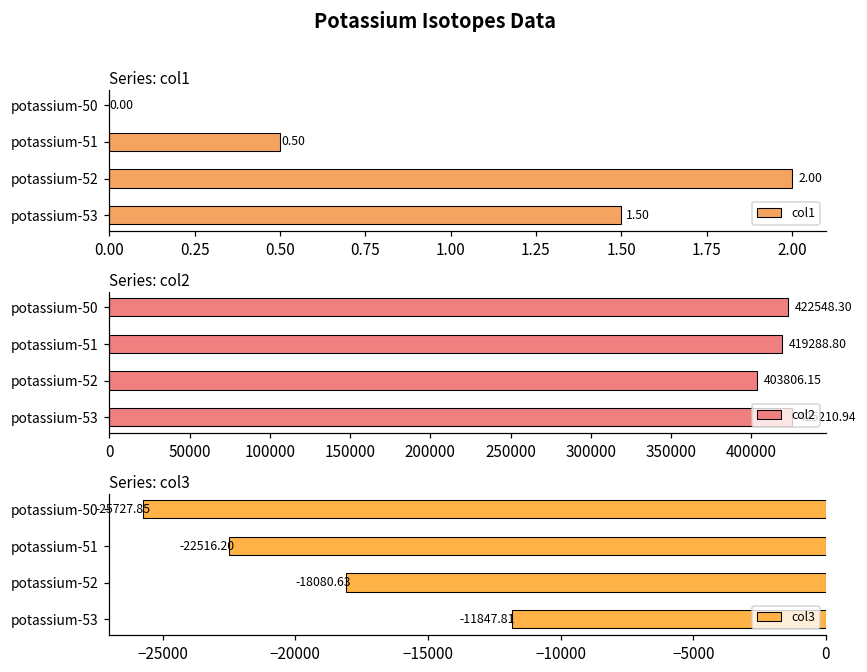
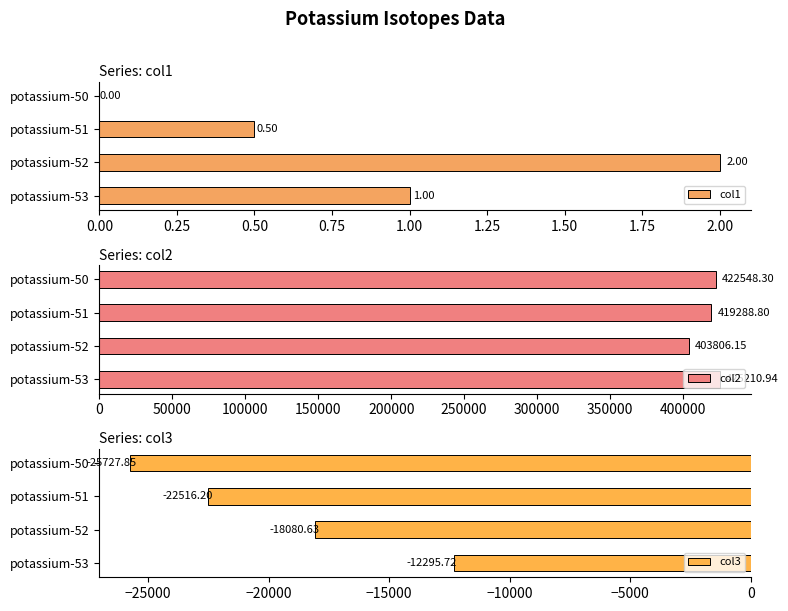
  {
    "Series: col1": {
      "potassium-50": 0.00,
      "potassium-51": 0.50,
      "potassium-52": 2.00,
-     "potassium-53": 1.50
+     "potassium-53": 1.00
    },
    "Series: col2": {
      "potassium-50": 422548.30,
      "potassium-51": 419288.80,
      "potassium-52": 403806.15
    },
    "Series: col3": {
      "potassium-50": -25727.85,
      "potassium-51": -22516.20,
      "potassium-52": -18080.63,
-     "potassium-53": -11847.81
+     "potassium-53": -12295.72
    }
  }
